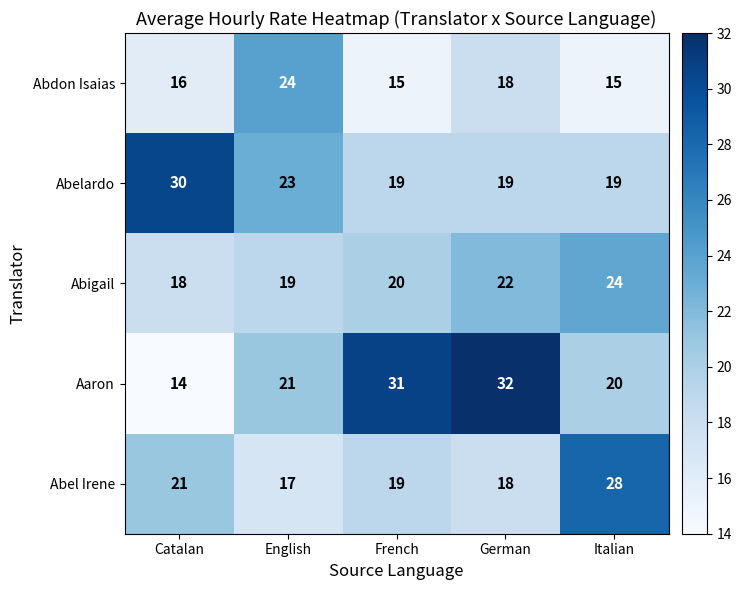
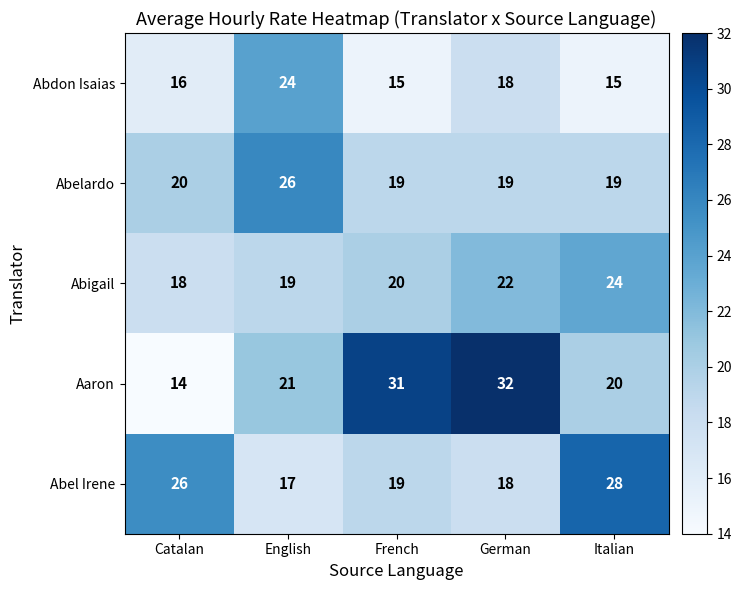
  {
    "Abdon Isaias": {
      "Catalan": 16,
      "English": 24,
      "French": 15,
      "German": 18,
      "Italian": 15
    },
    "Abelardo": {
-     "Catalan": 30,
-     "English": 23,
+     "Catalan": 20,
+     "English": 26,
      "French": 19,
      "German": 19,
      "Italian": 19
    },
    "Abigail": {
      "Catalan": 18,
      "English": 19,
      "French": 20,
      "German": 22,
      "Italian": 24
    },
    "Aaron": {
      "Catalan": 14,
      "English": 21,
      "French": 31,
      "German": 32,
      "Italian": 20
    },
    "Abel Irene": {
-     "Catalan": 21,
+     "Catalan": 26,
      "English": 17,
      "French": 19,
      "German": 18,
      "Italian": 28
    }
  }
